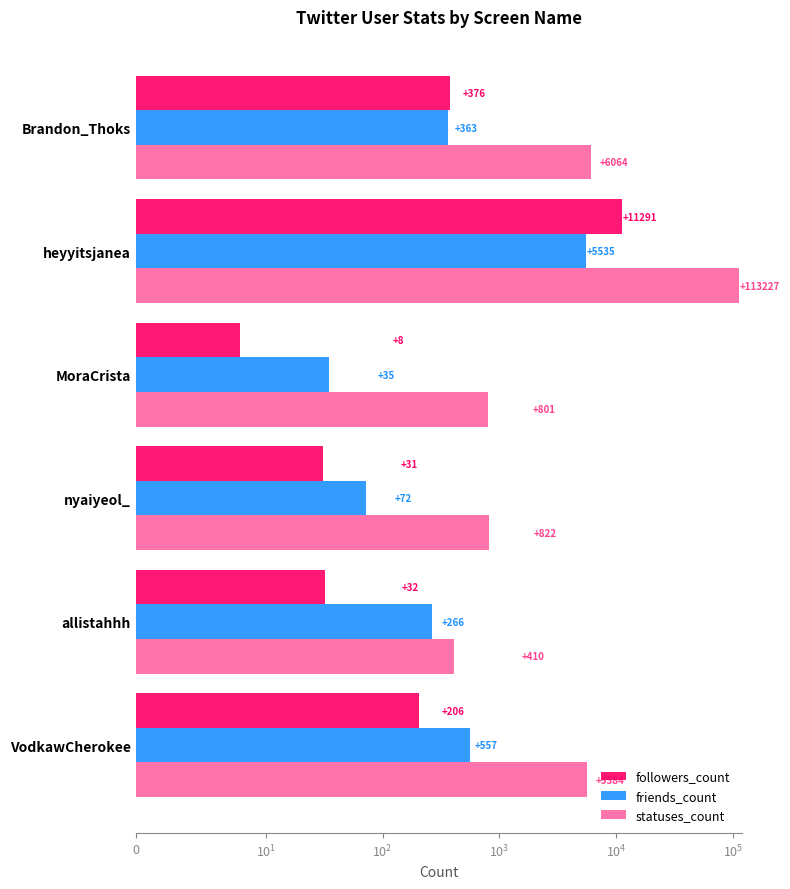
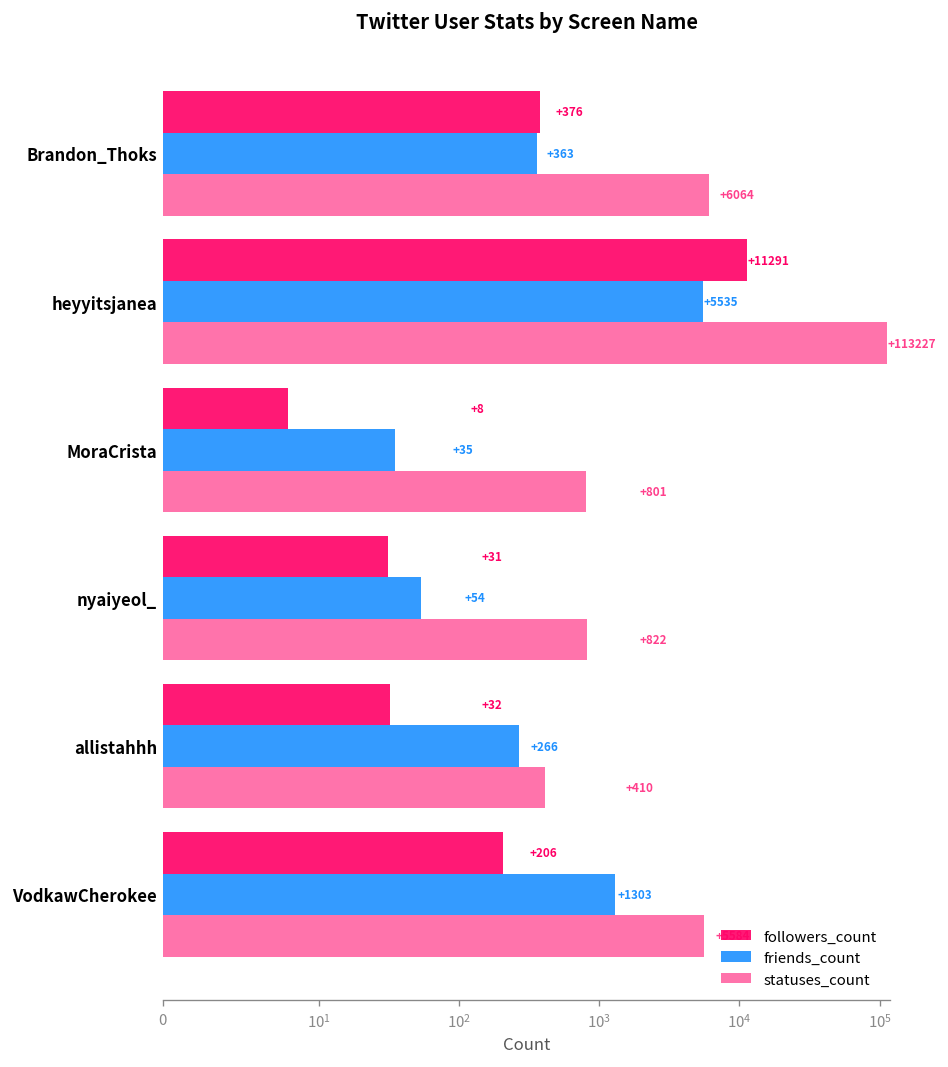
  {
    "friends_count": {
      "Brandon_Thoks": "+363",
      "heyyitsjanea": "+5535",
-     "nyaiyeol_": "+72",
+     "nyaiyeol_": "+54",
      "allistahhh": "+266",
-     "VodkawCherokee": "+557"
+     "VodkawCherokee": "+1303"
    }
  }
